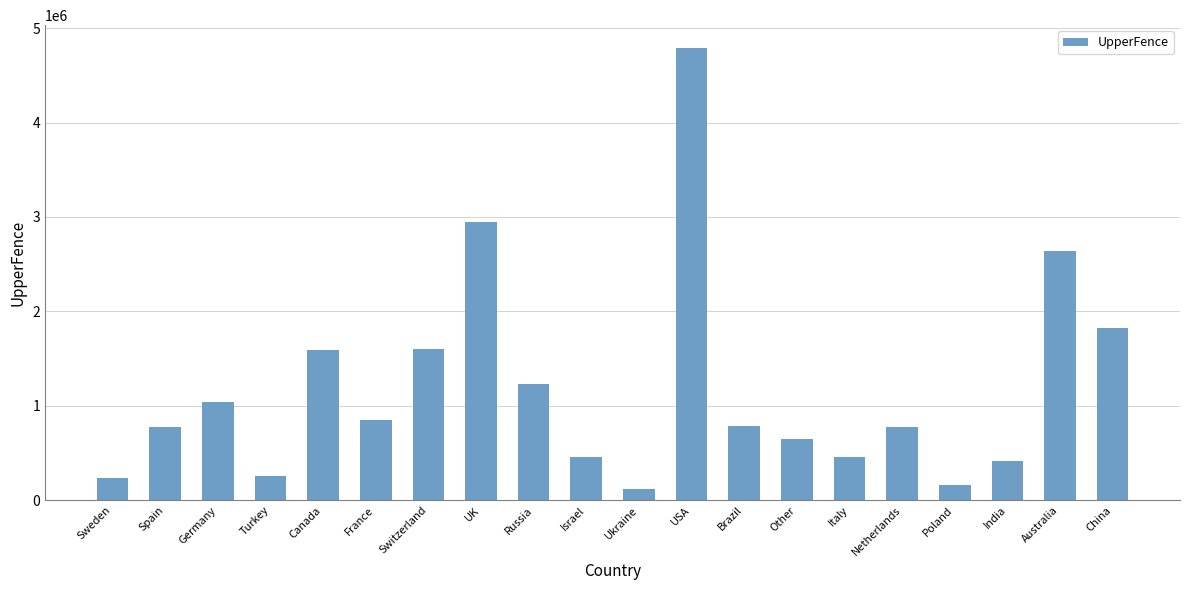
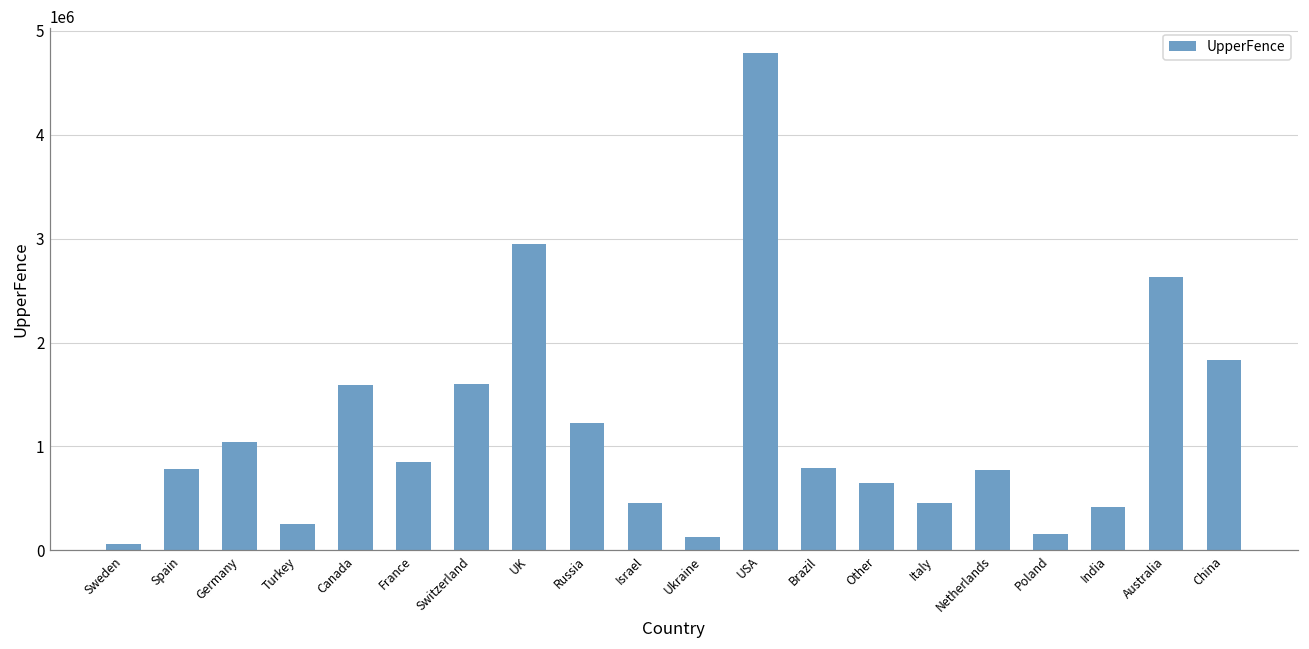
  {
-   "Sweden": 200000,
+   "Sweden": 100000,
    "Spain": 800000,
    "Germany": 1000000,
    "Turkey": 300000,
    "Canada": 1600000,
    "France": 800000,
    "Switzerland": 1600000,
    "UK": 3000000,
    "Russia": 1200000,
    "Israel": 500000,
    "Ukraine": 100000,
    "USA": 4800000,
    "Brazil": 800000,
    "Other": 600000,
    "Italy": 500000,
    "Netherlands": 800000,
    "Poland": 200000,
    "India": 400000,
    "Australia": 2600000,
    "China": 1800000
  }
